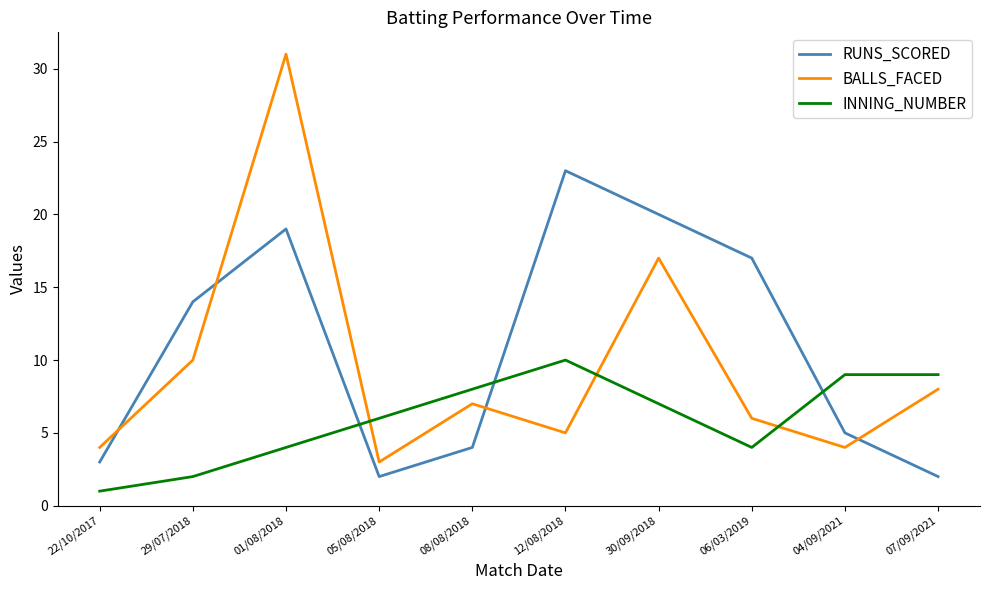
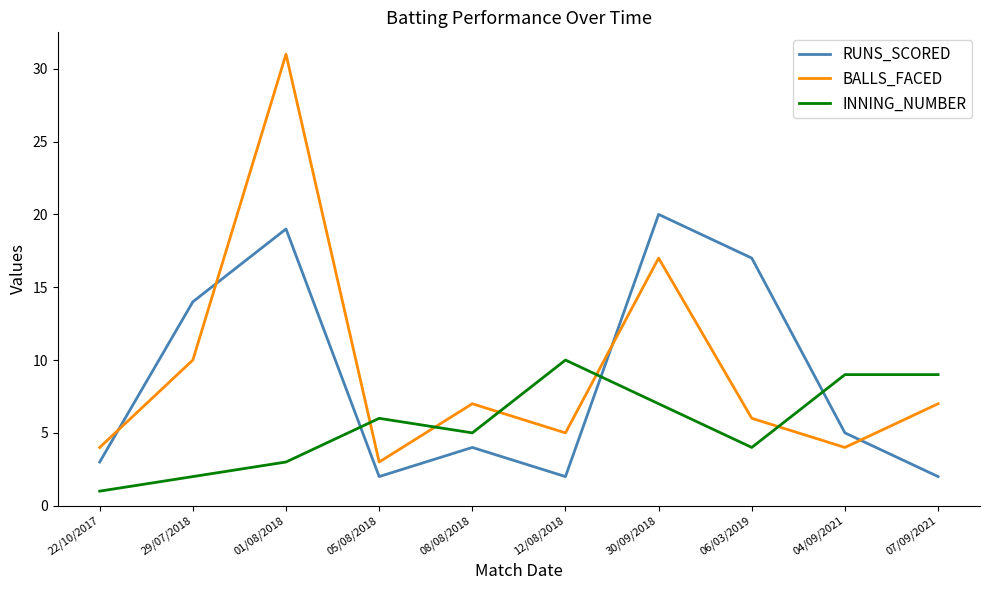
  {
    "RUNS_SCORED": {
      "22/10/2017": 3,
      "29/07/2018": 14,
      "01/08/2018": 19,
      "05/08/2018": 2,
      "08/08/2018": 4,
-     "12/08/2018": 23,
+     "12/08/2018": 2,
      "30/09/2018": 20,
      "06/03/2019": 17,
      "04/09/2021": 5,
      "07/09/2021": 2
    },
    "BALLS_FACED": {
      "22/10/2017": 4,
      "29/07/2018": 10,
      "01/08/2018": 31,
      "05/08/2018": 3,
      "08/08/2018": 7,
      "12/08/2018": 5,
      "30/09/2018": 17,
      "06/03/2019": 6,
      "04/09/2021": 4,
-     "07/09/2021": 8
+     "07/09/2021": 7
    },
    "INNING_NUMBER": {
      "22/10/2017": 1,
      "29/07/2018": 2,
-     "01/08/2018": 4,
+     "01/08/2018": 3,
      "05/08/2018": 6,
-     "08/08/2018": 8,
+     "08/08/2018": 5,
      "12/08/2018": 10,
      "30/09/2018": 7,
      "06/03/2019": 4,
      "04/09/2021": 9,
      "07/09/2021": 9
    }
  }
